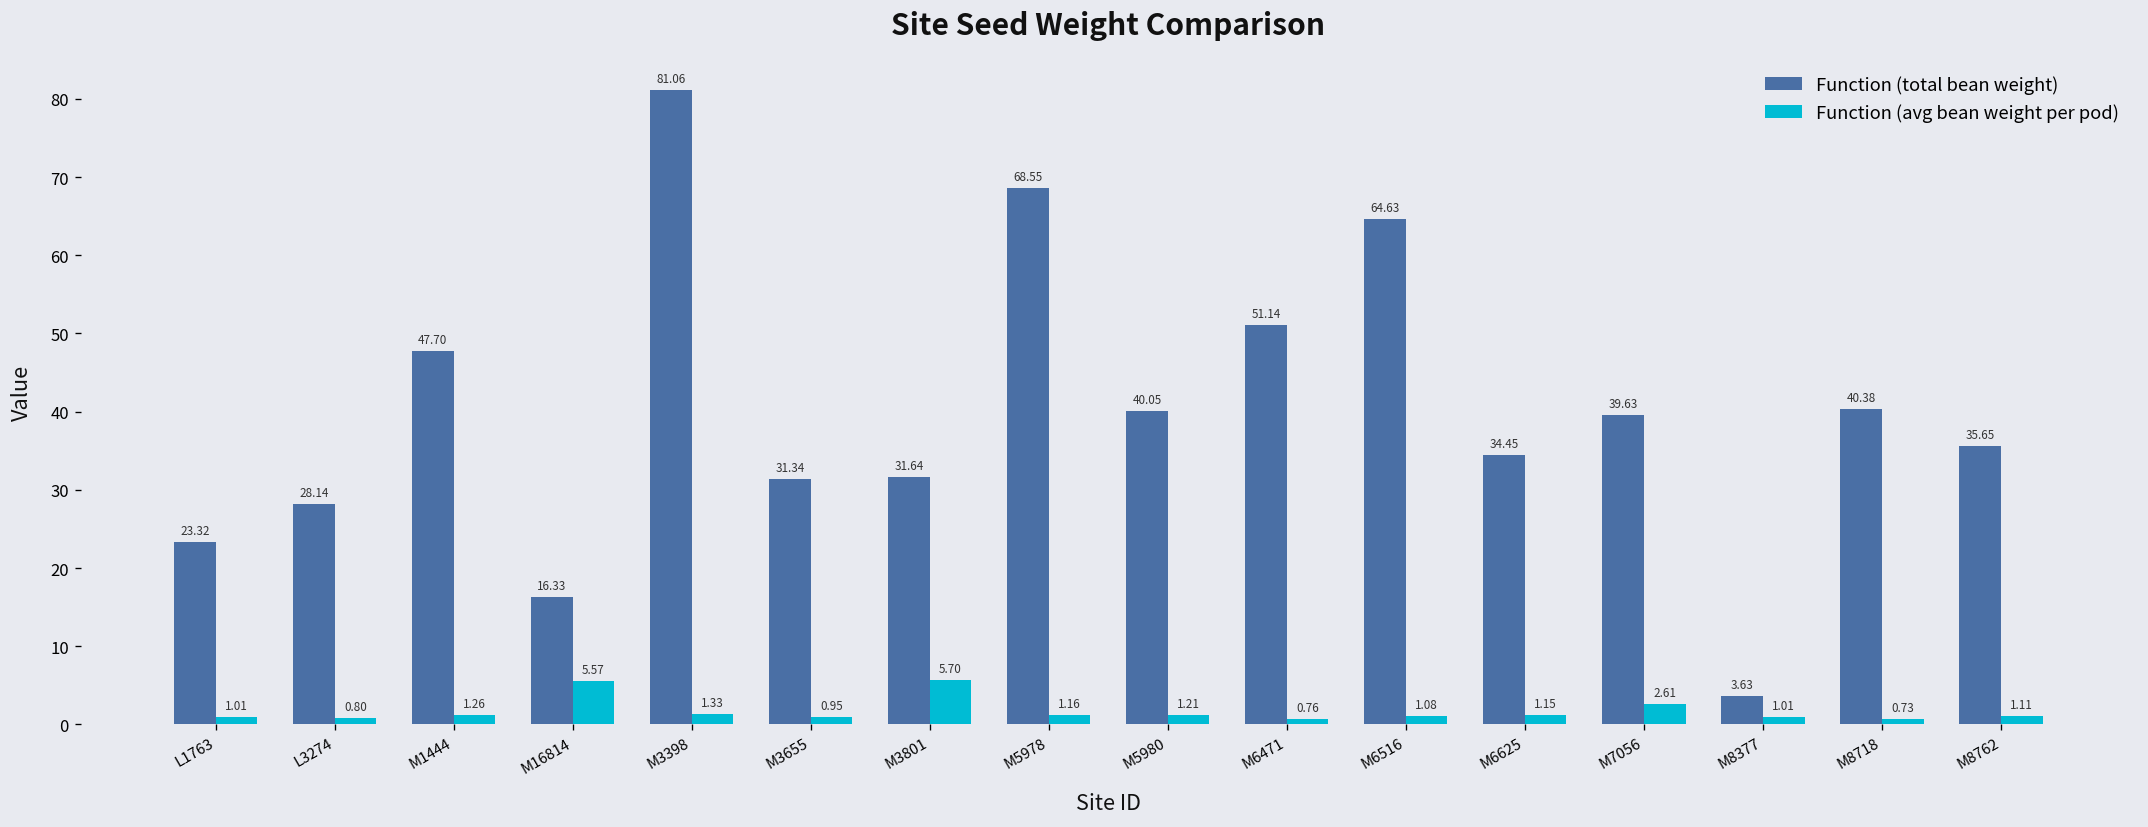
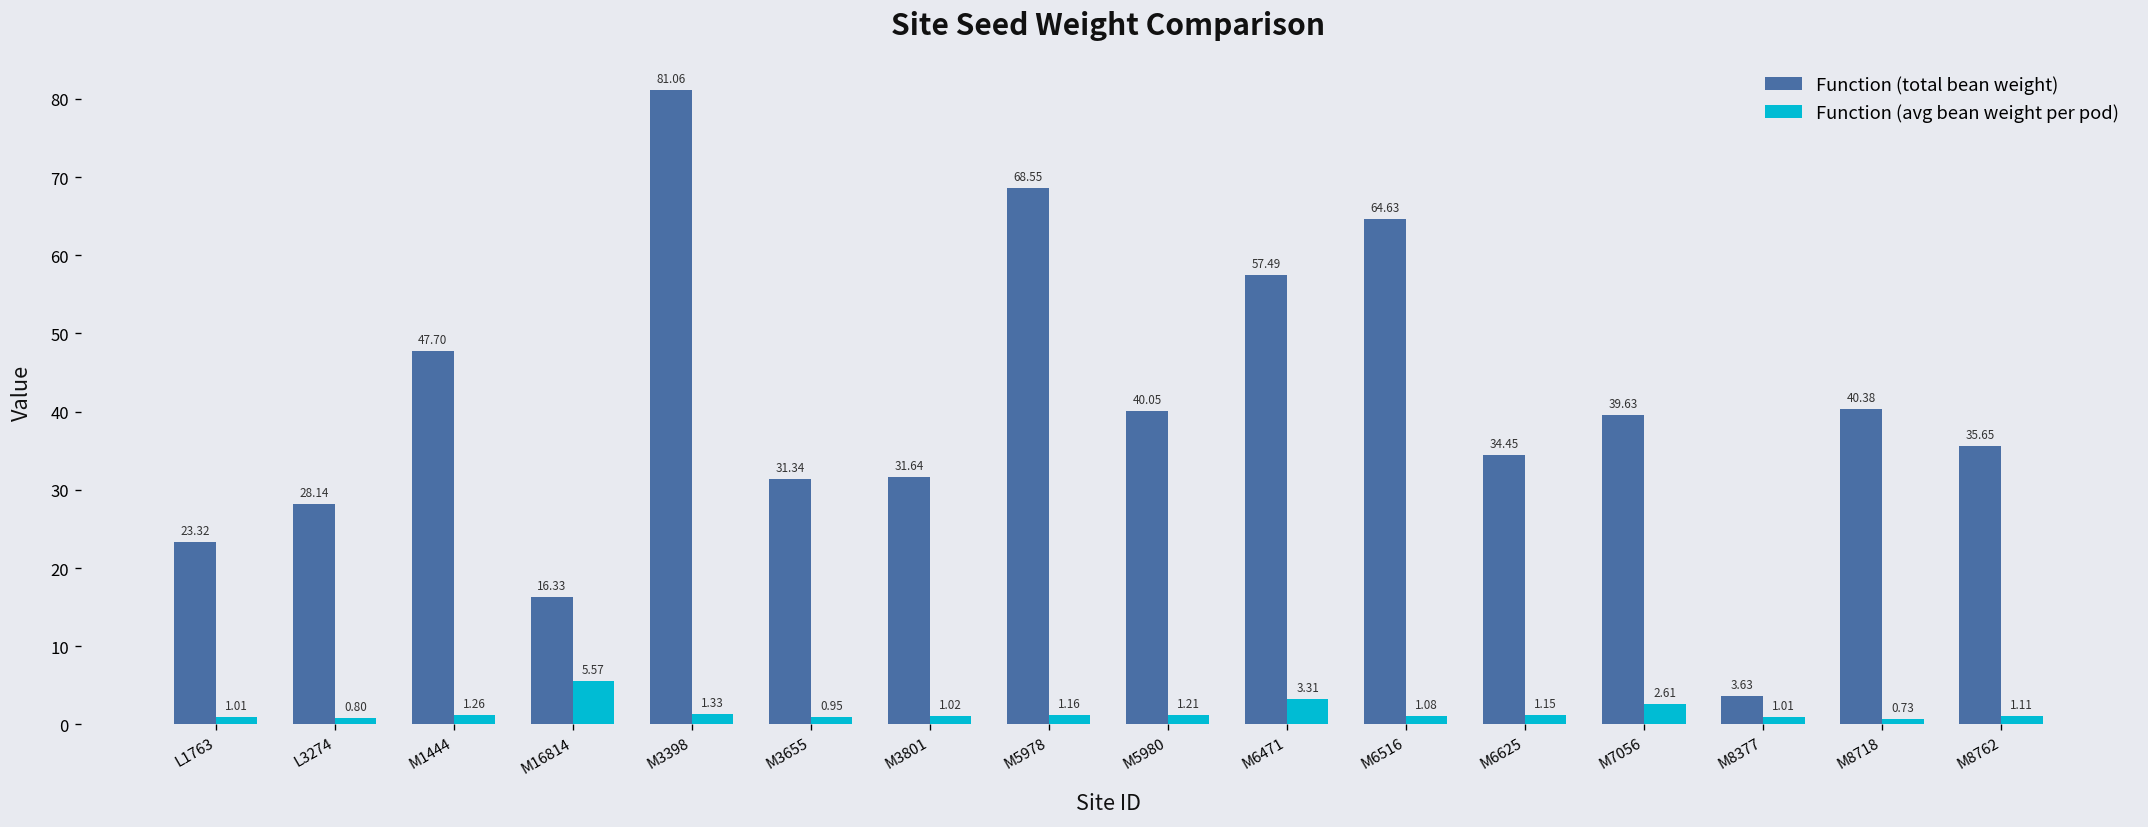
  {
    "Function (total bean weight)": {
      "L1763": 23.32,
      "L3274": 28.14,
      "M1444": 47.70,
      "M16814": 16.33,
      "M3398": 81.06,
      "M3655": 31.34,
      "M3801": 31.64,
      "M5978": 68.55,
      "M5980": 40.05,
-     "M6471": 51.14,
+     "M6471": 57.49,
      "M6516": 64.63,
      "M6625": 34.45,
      "M7056": 39.63,
      "M8377": 3.63,
      "M8718": 40.38,
      "M8762": 35.65
    },
    "Function (avg bean weight per pod)": {
      "L1763": 1.01,
      "L3274": 0.80,
      "M1444": 1.26,
      "M16814": 5.57,
      "M3398": 1.33,
      "M3655": 0.95,
-     "M3801": 5.70,
+     "M3801": 1.02,
      "M5978": 1.16,
      "M5980": 1.21,
-     "M6471": 0.76,
+     "M6471": 3.31,
      "M6516": 1.08,
      "M6625": 1.15,
      "M7056": 2.61,
      "M8377": 1.01,
      "M8718": 0.73,
      "M8762": 1.11
    }
  }
